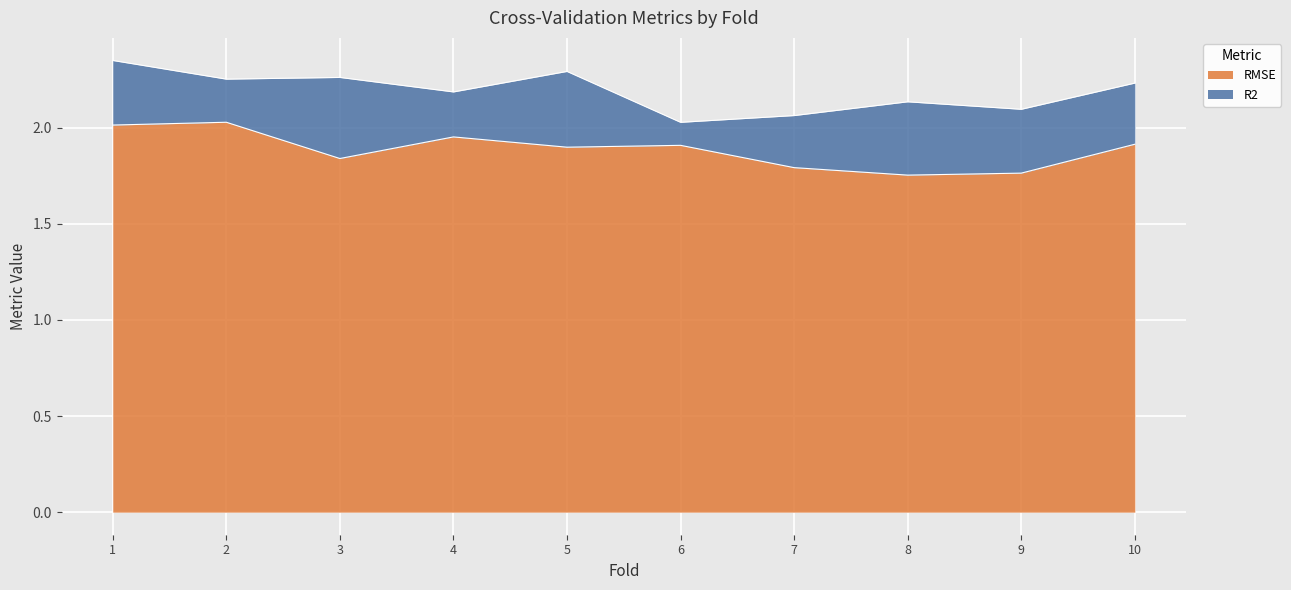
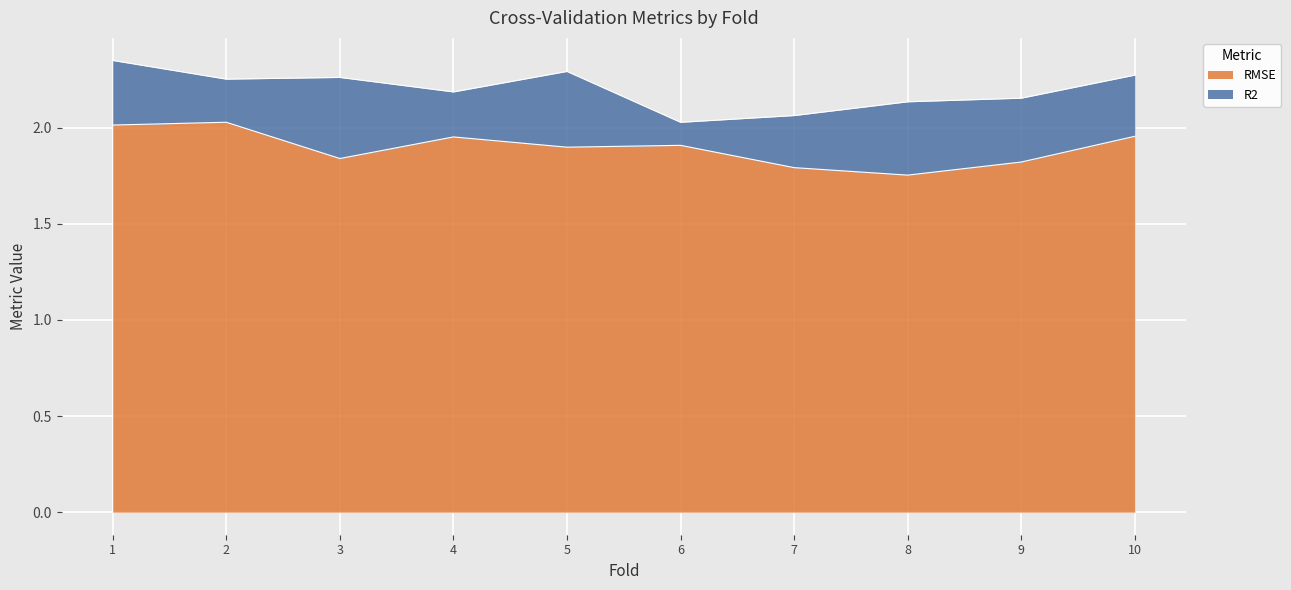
  {
    "RMSE": {
      "1": 2.01,
      "2": 2.03,
      "3": 1.84,
      "4": 1.95,
      "5": 1.90,
      "6": 1.91,
      "7": 1.79,
      "8": 1.75,
-     "9": 1.76,
-     "10": 1.91
+     "9": 1.82,
+     "10": 1.96
    },
    "R2": {
      "1": 0.34,
      "2": 0.22,
      "3": 0.42,
      "4": 0.23,
      "5": 0.39,
      "6": 0.12,
      "7": 0.27,
      "8": 0.38,
      "9": 0.33,
      "10": 0.32
    }
  }
